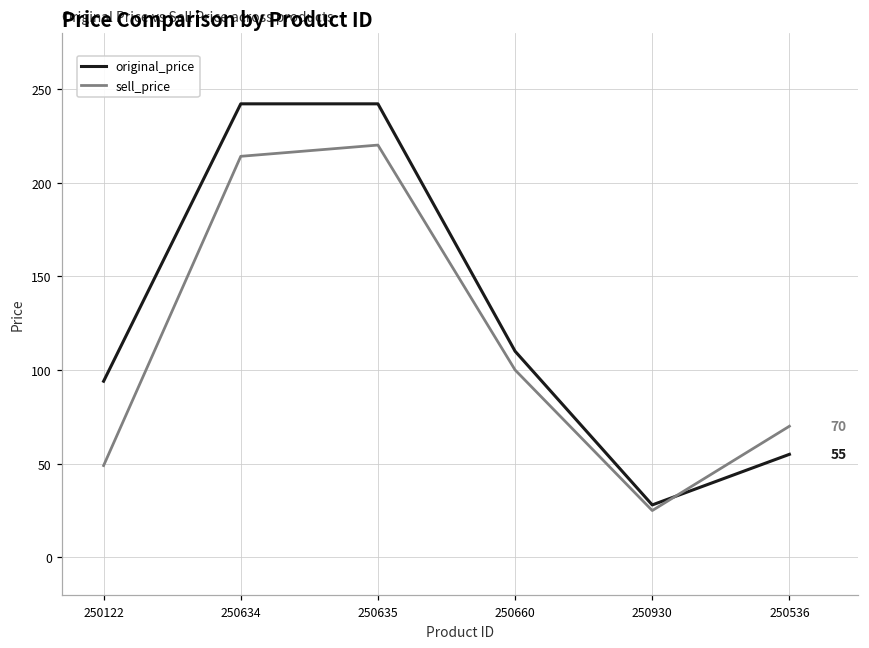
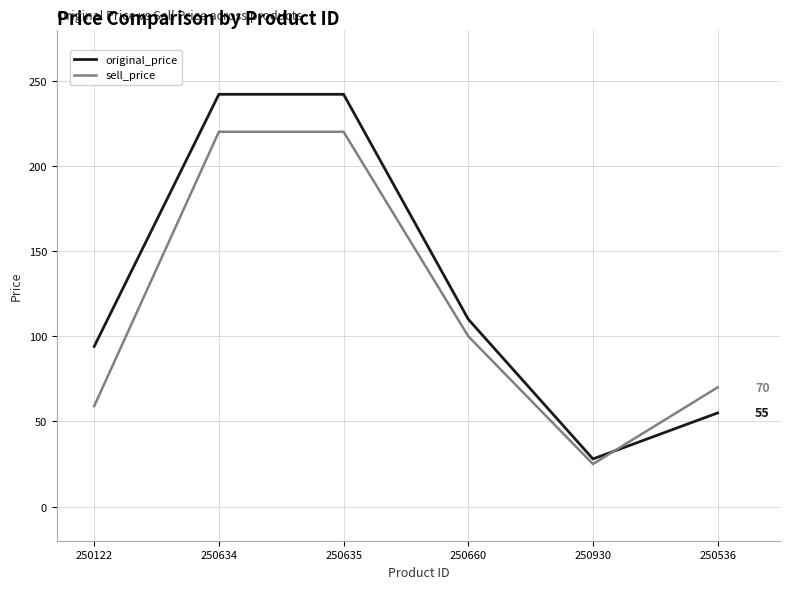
  {
    "original_price": {
      "250122": 94,
      "250634": 242,
      "250635": 242,
      "250660": 110,
      "250930": 28,
      "250536": 55
    },
    "sell_price": {
-     "250122": 49,
-     "250634": 214,
+     "250122": 59,
+     "250634": 220,
      "250635": 220,
      "250660": 100,
      "250930": 25,
      "250536": 70
    }
  }
